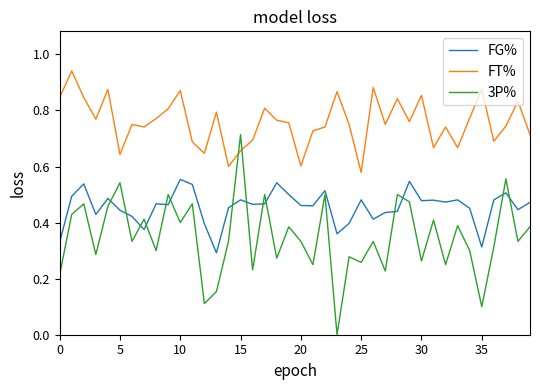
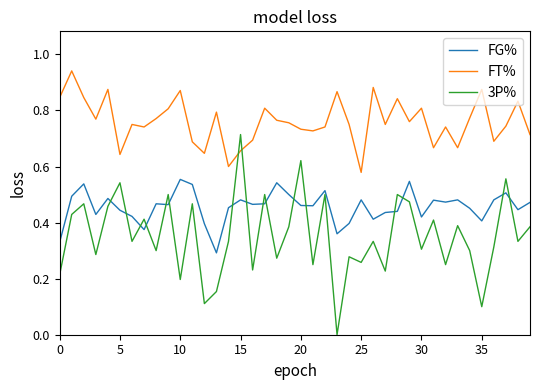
  {
    "FG%": {
      "0": 0.33,
      "5": 0.44,
      "10": 0.55,
      "15": 0.48,
      "20": 0.46,
      "25": 0.48,
-     "30": 0.48,
-     "35": 0.31
+     "30": 0.42,
+     "35": 0.41
    },
    "FT%": {
      "0": 0.85,
      "5": 0.64,
      "10": 0.87,
      "15": 0.66,
-     "20": 0.60,
+     "20": 0.73,
      "25": 0.58,
-     "30": 0.85
+     "30": 0.81
    },
    "3P%": {
      "0": 0.21,
      "5": 0.54,
-     "10": 0.40,
+     "10": 0.20,
      "15": 0.71,
-     "20": 0.33,
+     "20": 0.62,
      "25": 0.26,
-     "30": 0.26,
+     "30": 0.31,
      "35": 0.10
    }
  }
